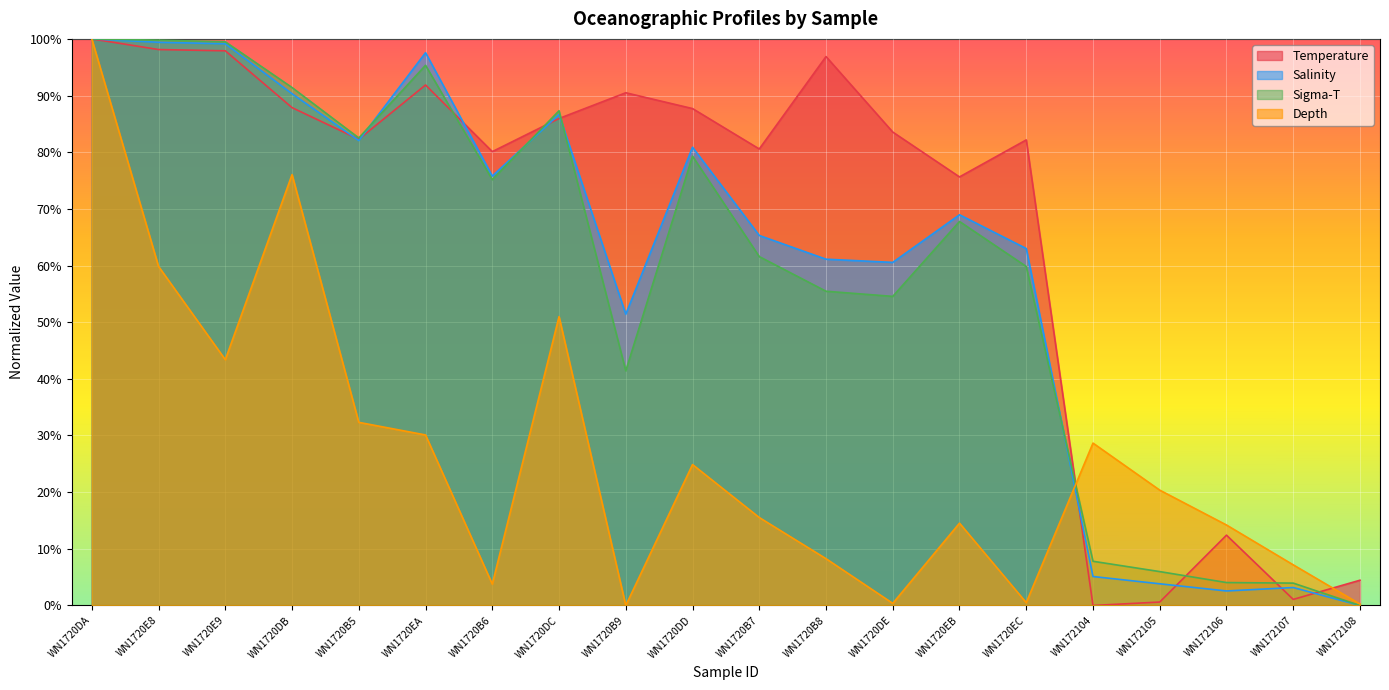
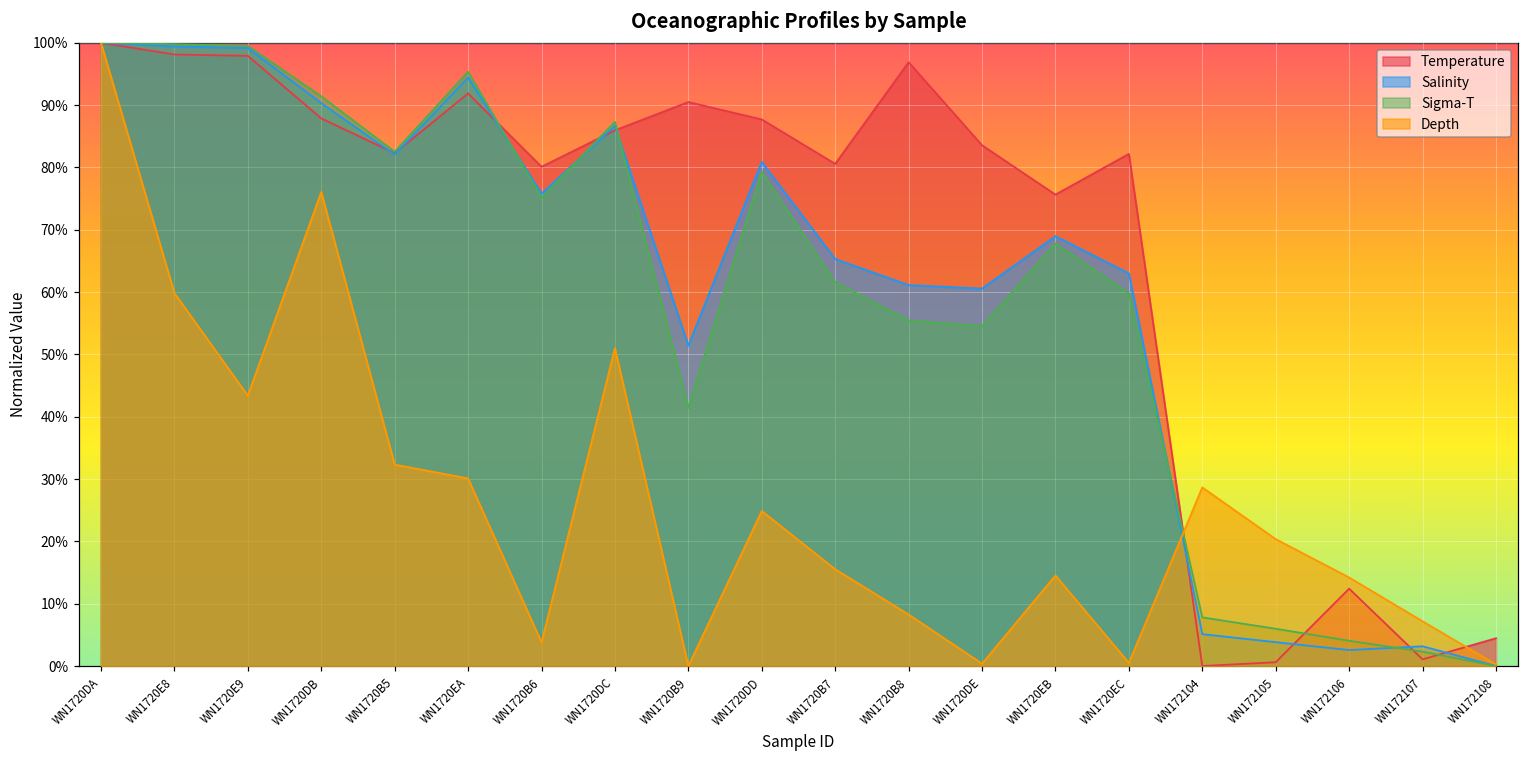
  {
    "Temperature": {
      "WN1720E8": "98%",
      "WN1720E9": "98%",
      "WN1720DB": "88%",
      "WN1720EA": "92%",
      "WN1720B6": "80%",
      "WN1720DC": "86%",
      "WN1720B9": "90%",
      "WN1720DD": "88%",
      "WN1720B7": "81%",
      "WN1720B8": "97%",
      "WN1720DE": "84%",
      "WN1720EB": "76%",
      "WN1720EC": "82%",
      "WN172104": "0%",
      "WN172105": "1%",
      "WN172106": "12%",
      "WN172107": "1%",
      "WN172108": "4%"
    },
    "Salinity": {
      "WN1720DB": "90%",
-     "WN1720EA": "98%",
+     "WN1720EA": "94%",
      "WN1720B6": "76%",
      "WN1720DC": "87%",
      "WN1720B9": "51%",
      "WN1720DD": "81%",
      "WN1720B7": "65%",
      "WN1720B8": "61%",
      "WN1720DE": "61%",
      "WN1720EB": "69%",
      "WN1720EC": "63%",
      "WN172104": "5%",
      "WN172105": "4%",
      "WN172106": "3%",
      "WN172107": "3%"
    },
    "Sigma-T": {
      "WN1720DB": "91%",
      "WN1720EA": "95%",
      "WN1720B6": "75%",
      "WN1720DC": "87%",
      "WN1720B9": "41%",
      "WN1720DD": "79%",
      "WN1720B7": "62%",
      "WN1720B8": "55%",
      "WN1720DE": "55%",
      "WN1720EB": "68%",
      "WN1720EC": "60%",
      "WN172104": "8%",
      "WN172105": "6%",
      "WN172106": "4%",
-     "WN172107": "4%"
+     "WN172107": "2%"
    },
    "Depth": {
      "WN1720E8": "60%",
      "WN1720E9": "43%",
      "WN1720DB": "76%",
      "WN1720B5": "32%",
      "WN1720EA": "30%",
      "WN1720B6": "4%",
      "WN1720DC": "51%",
      "WN1720B9": "0%",
      "WN1720DD": "25%",
      "WN1720B7": "16%",
      "WN1720B8": "8%",
      "WN1720DE": "0%",
      "WN1720EB": "15%",
      "WN1720EC": "1%",
      "WN172104": "29%",
      "WN172105": "20%",
      "WN172106": "14%",
      "WN172107": "7%"
    }
  }
